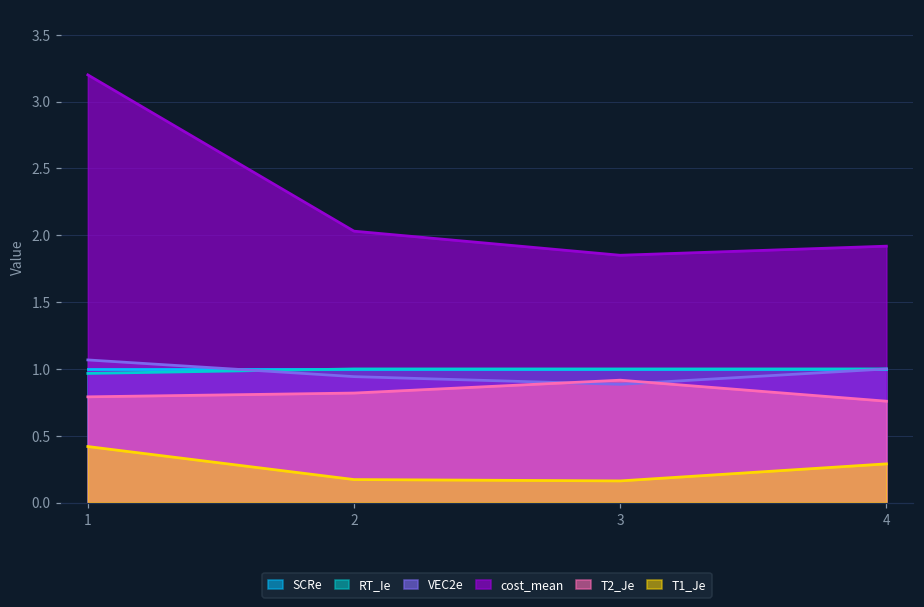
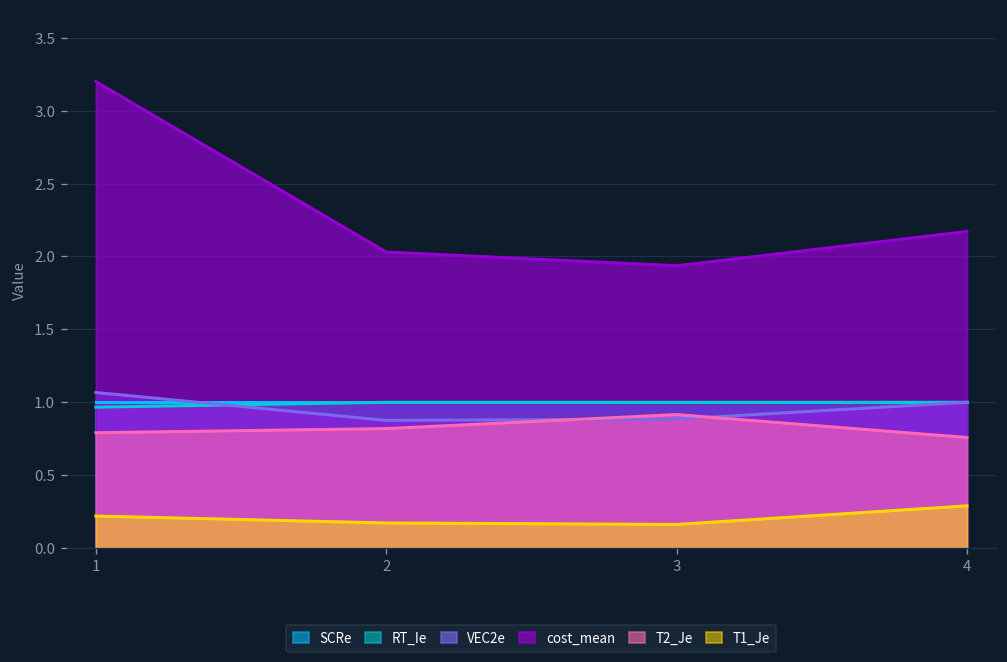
  {
    "VEC2e": {
      "1": 1.07,
-     "2": 0.94,
+     "2": 0.88,
      "3": 0.88
    },
    "cost_mean": {
      "1": 3.20,
      "2": 2.03,
-     "3": 1.85,
-     "4": 1.92
+     "3": 1.94,
+     "4": 2.17
    },
    "T2_Je": {
      "1": 0.79,
      "2": 0.82,
      "3": 0.92,
      "4": 0.76
    },
    "T1_Je": {
-     "1": 0.42,
+     "1": 0.22,
      "2": 0.17,
      "3": 0.16,
      "4": 0.29
    }
  }
